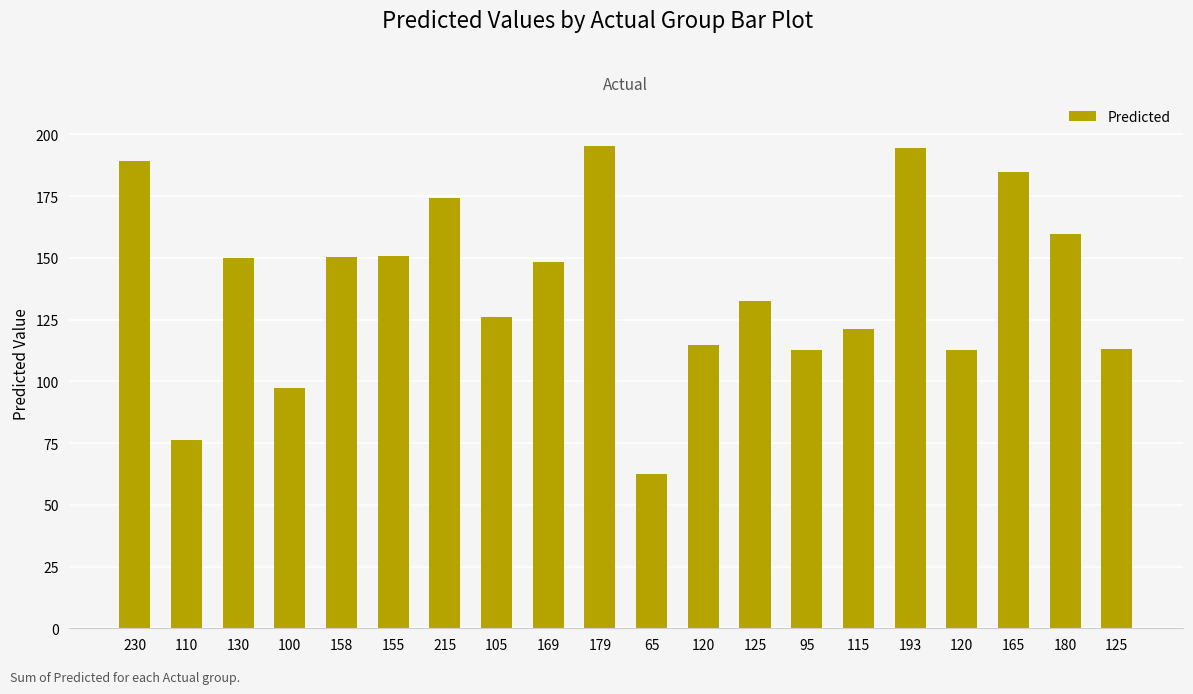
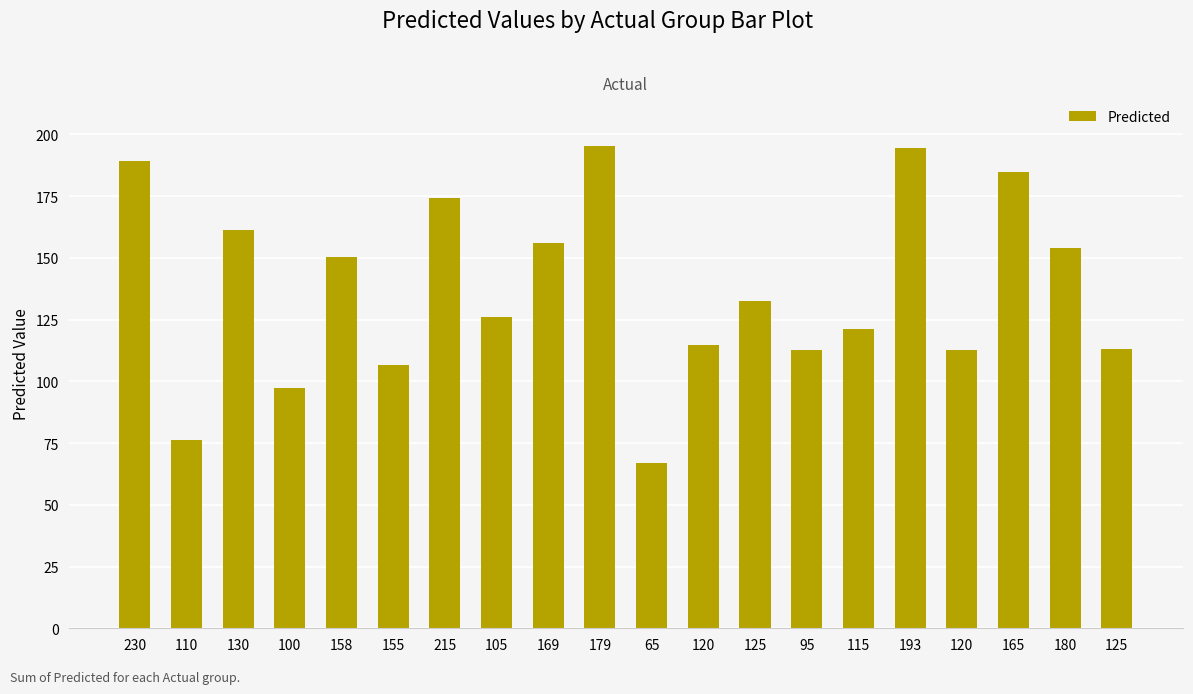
  {
    "230": 189,
    "110": 76,
-   "130": 150,
+   "130": 161,
    "100": 97,
    "158": 150,
-   "155": 151,
+   "155": 106,
    "215": 174,
    "105": 126,
-   "169": 148,
+   "169": 156,
    "179": 195,
-   "65": 62,
+   "65": 67,
    "95": 113,
    "115": 121,
    "193": 195,
    "165": 185,
-   "180": 160
+   "180": 154
  }
